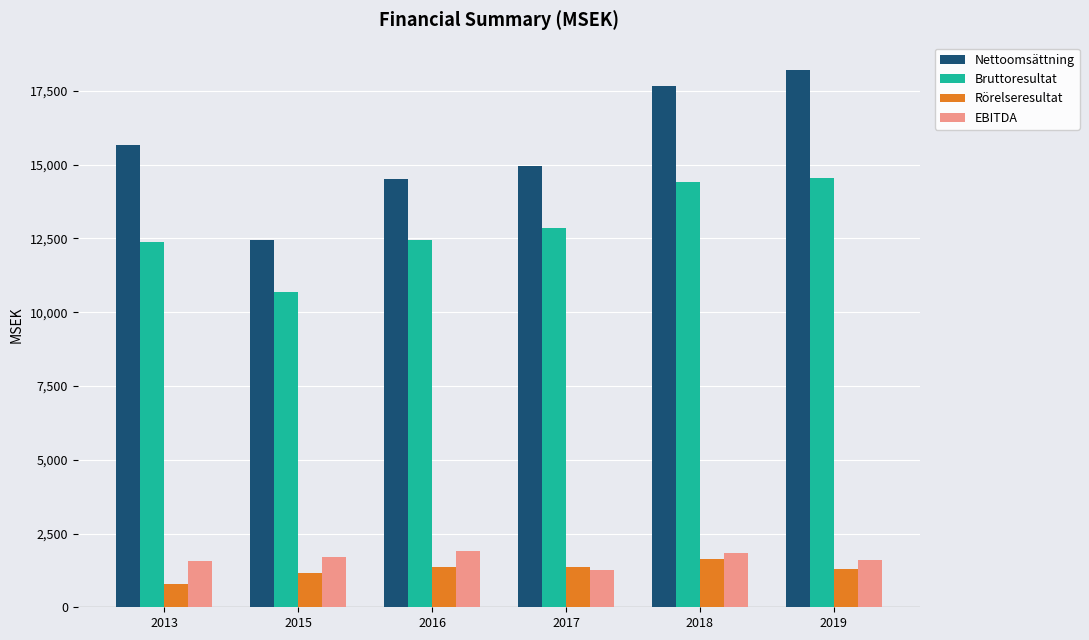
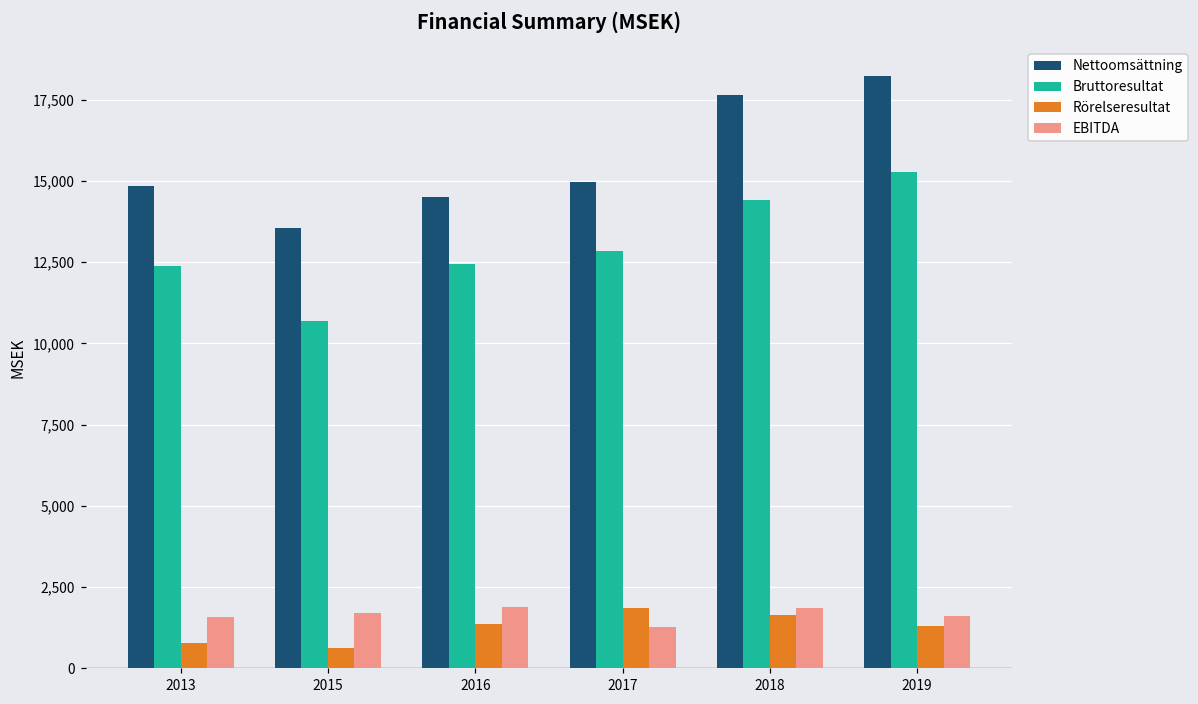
  {
    "Nettoomsättning": {
-     "2013": "15,600",
-     "2015": "12,400",
+     "2013": "14,800",
+     "2015": "13,600",
      "2016": "14,500",
      "2017": "15,000",
      "2018": "17,700",
      "2019": "18,200"
    },
    "Bruttoresultat": {
      "2013": "12,400",
      "2015": "10,700",
      "2016": "12,400",
      "2017": "12,900",
      "2018": "14,400",
-     "2019": "14,500"
+     "2019": "15,300"
    },
    "Rörelseresultat": {
      "2013": "800",
-     "2015": "1,200",
+     "2015": "600",
      "2016": "1,400",
-     "2017": "1,400",
+     "2017": "1,800",
      "2018": "1,600",
      "2019": "1,300"
    },
    "EBITDA": {
      "2013": "1,600",
      "2015": "1,700",
      "2016": "1,900",
      "2017": "1,300",
      "2018": "1,800",
      "2019": "1,600"
    }
  }
